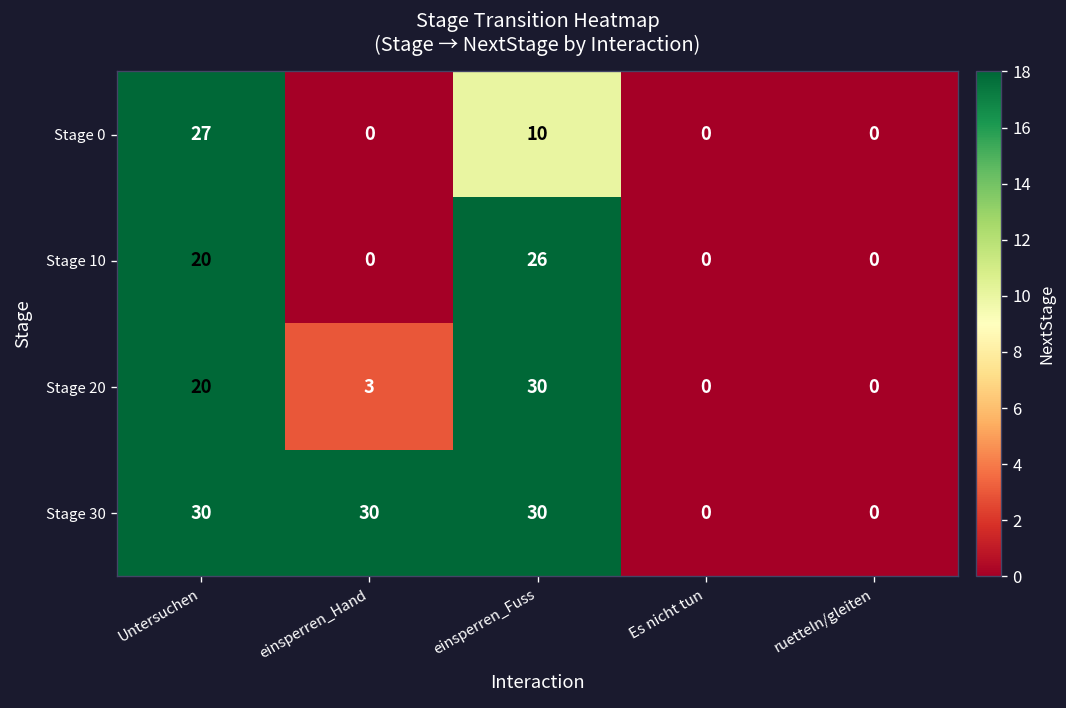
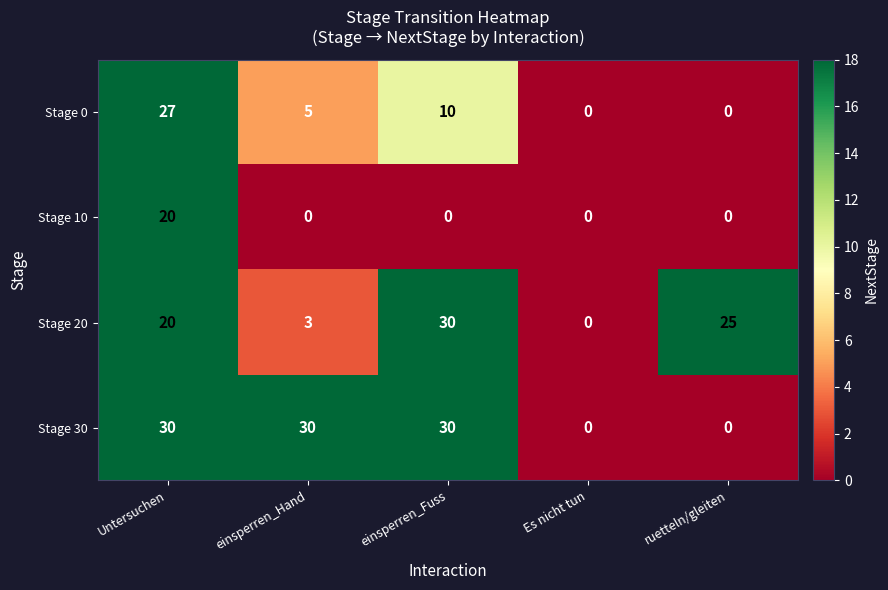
  {
    "Stage 0": {
      "Untersuchen": 27,
-     "einsperren_Hand": 0,
+     "einsperren_Hand": 5,
      "einsperren_Fuss": 10,
      "Es nicht tun": 0,
      "ruetteln/gleiten": 0
    },
    "Stage 10": {
      "Untersuchen": 20,
      "einsperren_Hand": 0,
-     "einsperren_Fuss": 26,
+     "einsperren_Fuss": 0,
      "Es nicht tun": 0,
      "ruetteln/gleiten": 0
    },
    "Stage 20": {
      "Untersuchen": 20,
      "einsperren_Hand": 3,
      "einsperren_Fuss": 30,
      "Es nicht tun": 0,
-     "ruetteln/gleiten": 0
+     "ruetteln/gleiten": 25
    },
    "Stage 30": {
      "Untersuchen": 30,
      "einsperren_Hand": 30,
      "einsperren_Fuss": 30,
      "Es nicht tun": 0,
      "ruetteln/gleiten": 0
    }
  }
